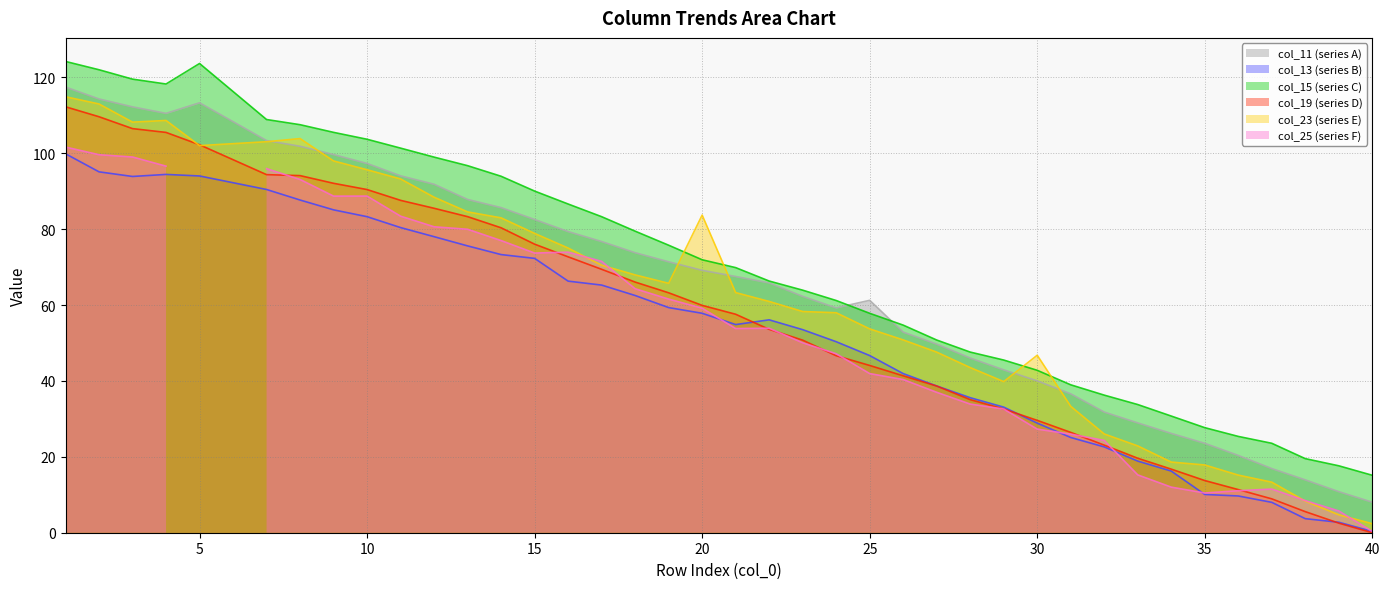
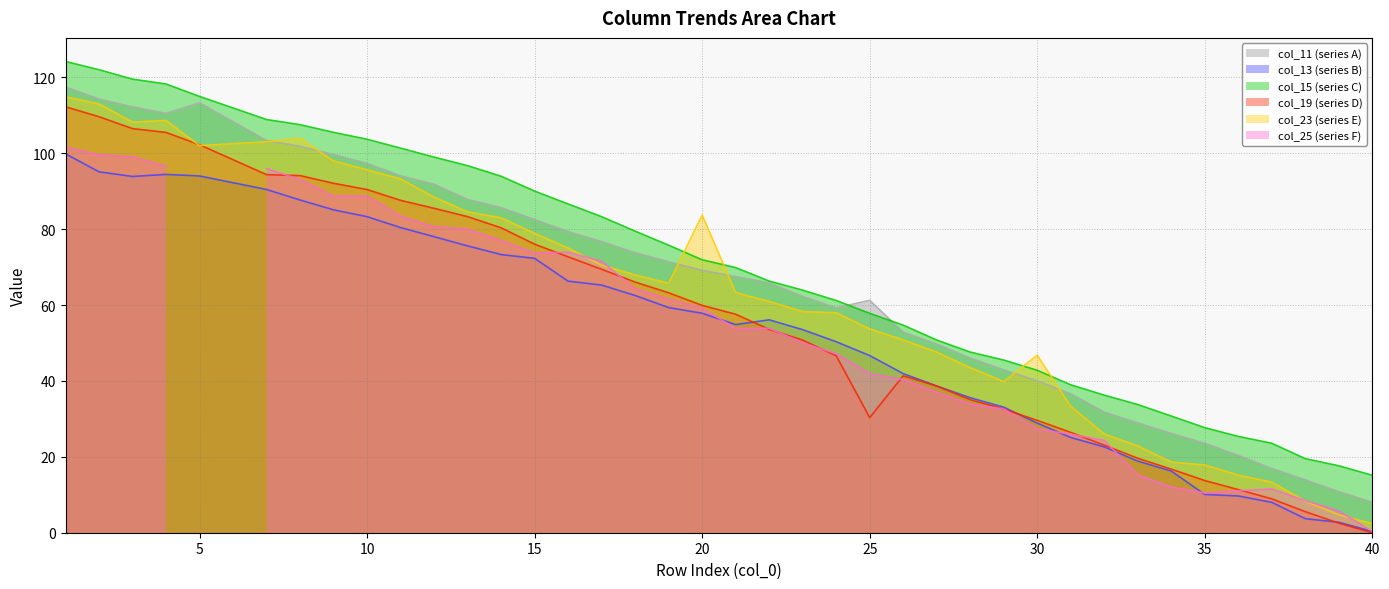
  {
    "col_11 (series A)": {
      "5": 113,
      "10": 97,
      "15": 83,
      "20": 69,
      "25": 61,
      "30": 40,
      "35": 24,
      "40": 8
    },
    "col_13 (series B)": {
      "5": 94,
      "10": 83,
      "15": 72,
      "20": 58,
      "25": 47,
      "30": 29
    },
    "col_15 (series C)": {
-     "5": 124,
+     "5": 115,
      "10": 104,
      "15": 90,
      "20": 72,
      "25": 58,
      "30": 43,
      "35": 28,
      "40": 15
    },
    "col_19 (series D)": {
      "10": 90,
      "15": 76,
      "20": 60,
-     "25": 44,
+     "25": 30,
      "30": 30,
      "35": 14
    },
    "col_23 (series E)": {
      "10": 96,
      "15": 79,
      "20": 84,
      "25": 54,
      "30": 47,
      "35": 18,
      "40": 2
    }
  }
